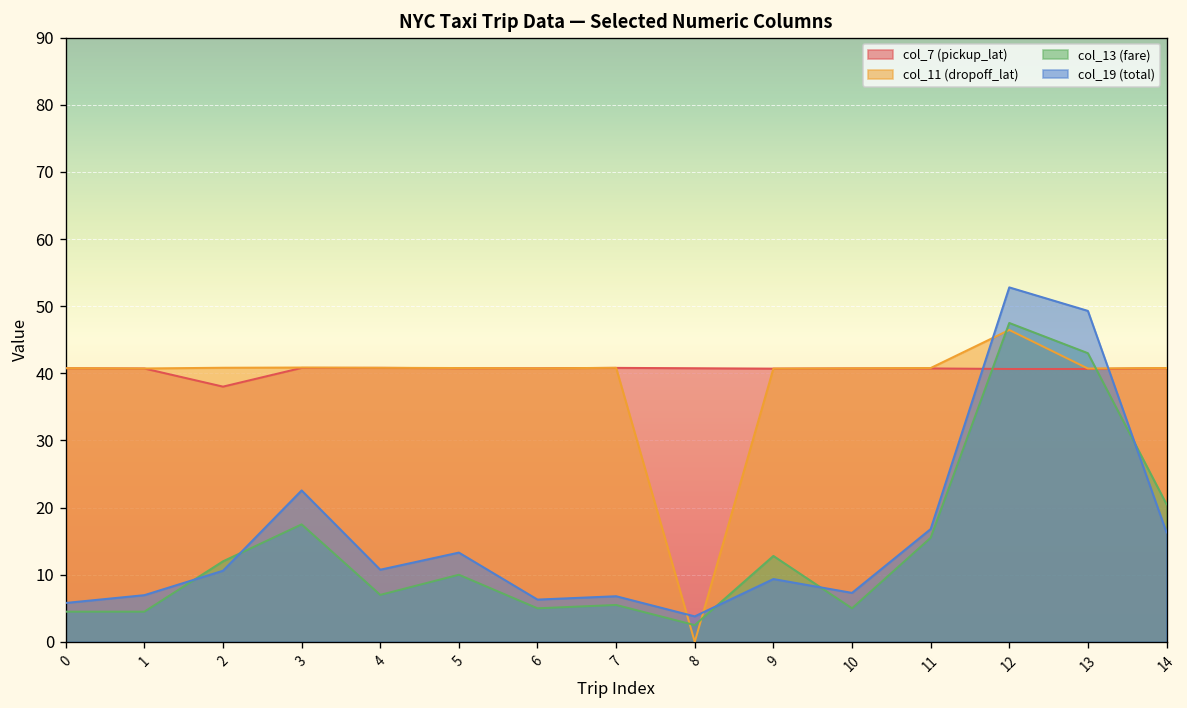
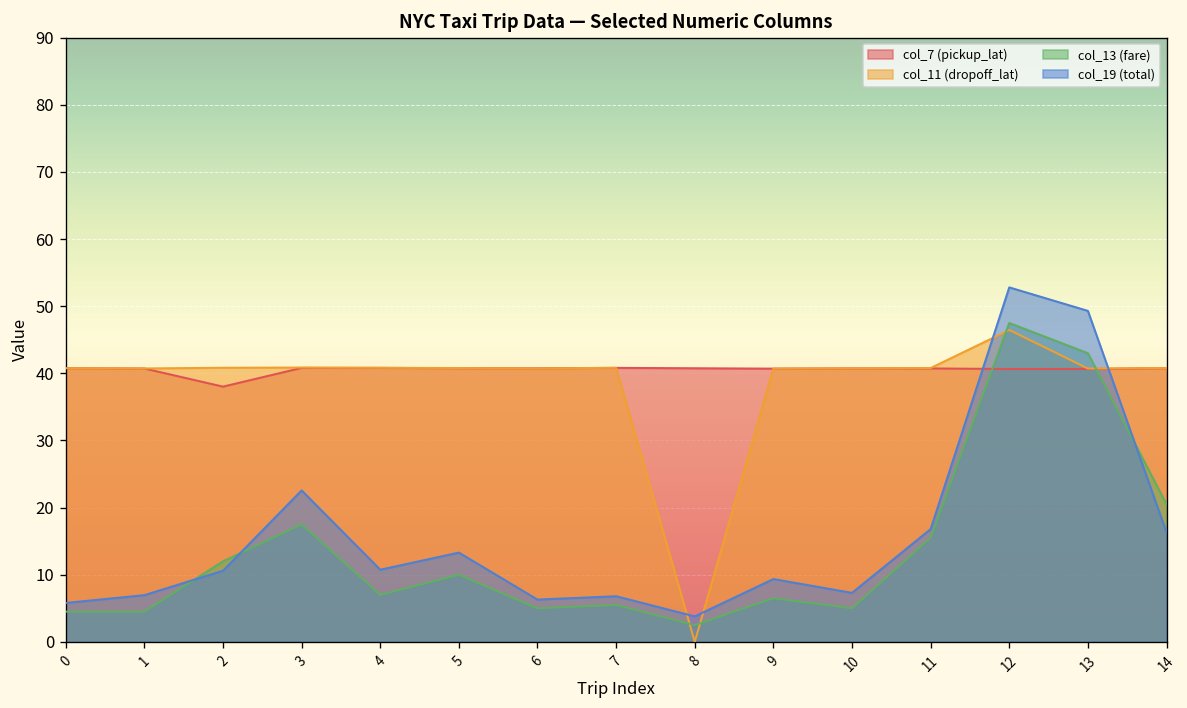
  {
    "col_7 (pickup_lat)": {
      "2": 38,
      "8": 41,
      "12": 41
    },
    "col_11 (dropoff_lat)": {
      "2": 41,
      "8": 0,
      "12": 46
    },
    "col_13 (fare)": {
      "0": 5,
      "1": 5,
      "2": 12,
      "3": 18,
      "4": 7,
      "5": 10,
      "6": 5,
      "7": 6,
      "8": 3,
-     "9": 13,
+     "9": 7,
      "10": 5,
      "11": 16,
      "12": 48,
      "13": 43,
      "14": 21
    },
    "col_19 (total)": {
      "0": 6,
      "1": 7,
      "2": 11,
      "3": 23,
      "4": 11,
      "5": 13,
      "6": 6,
      "7": 7,
      "8": 4,
      "9": 9,
      "10": 7,
      "11": 17,
      "12": 53,
      "13": 49,
      "14": 16
    }
  }
